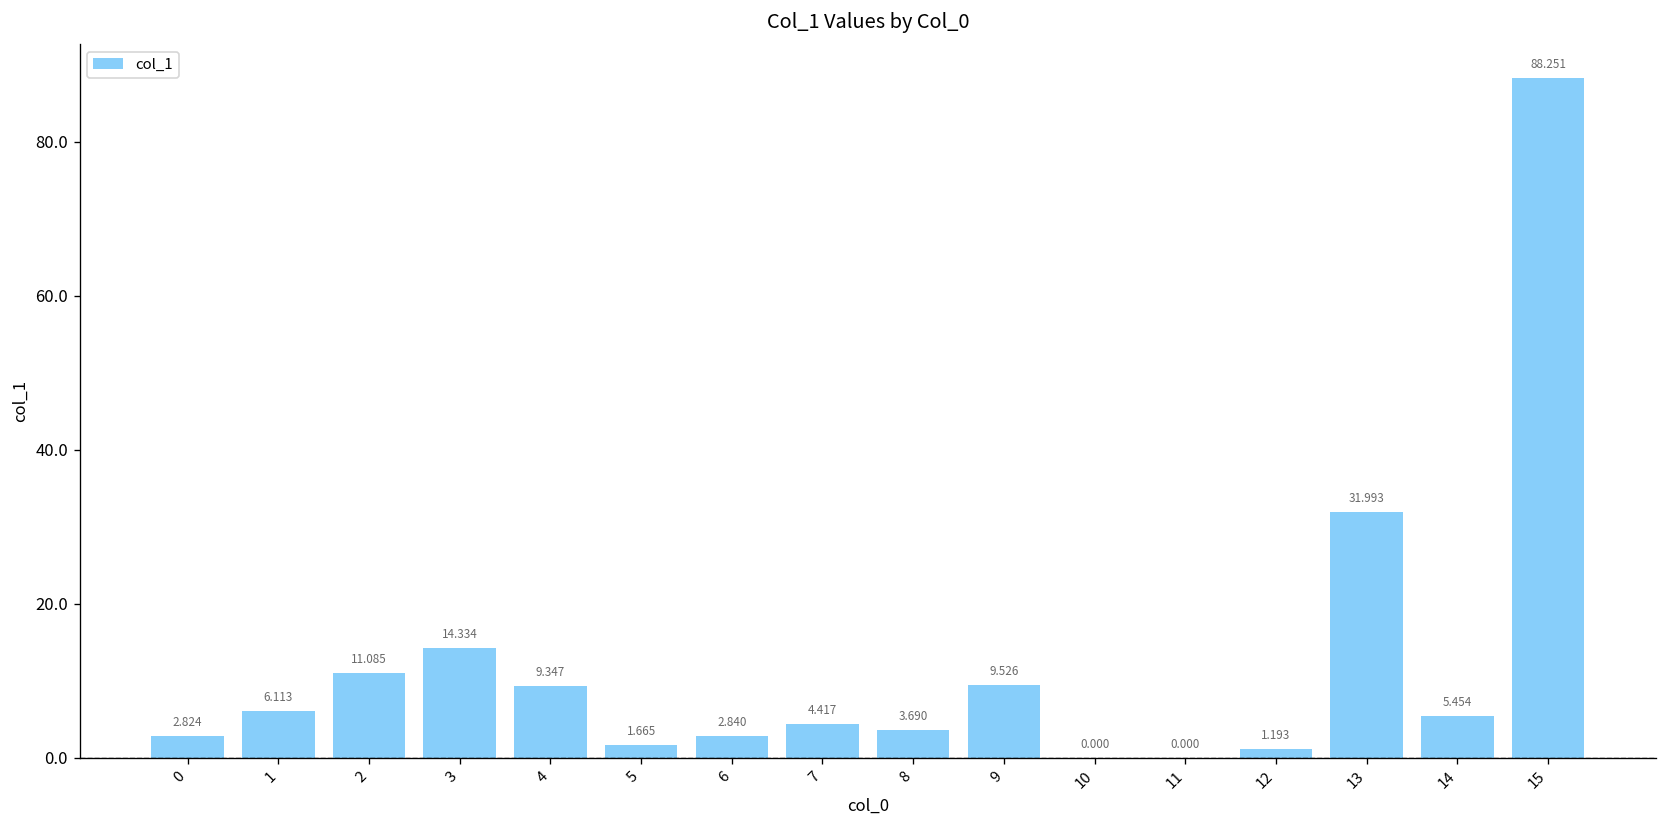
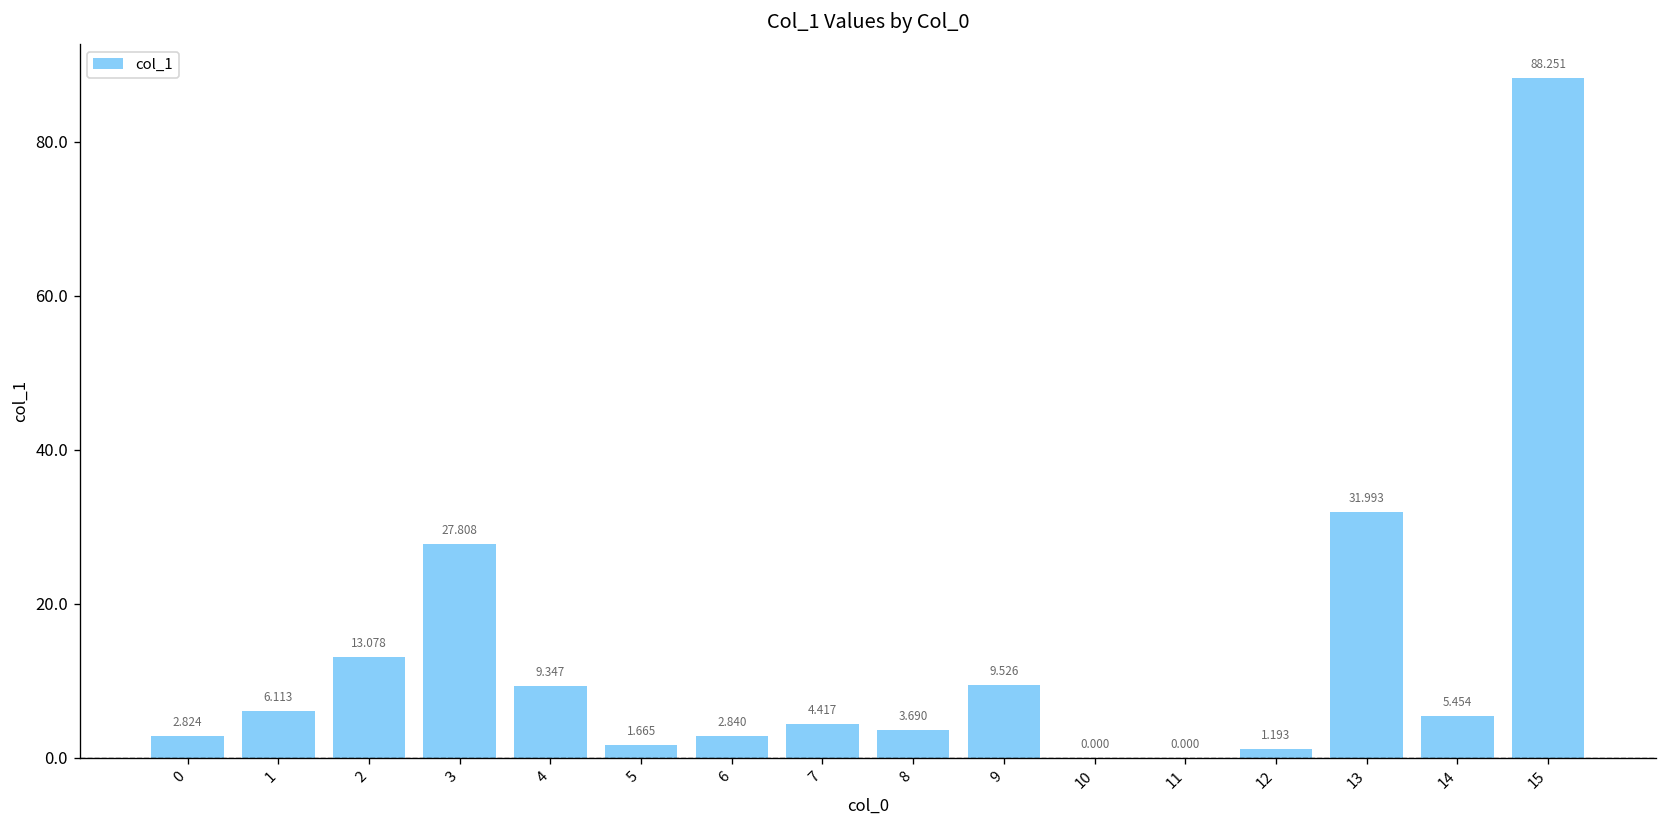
  {
    "0": 2.824,
    "1": 6.113,
-   "2": 11.085,
-   "3": 14.334,
+   "2": 13.078,
+   "3": 27.808,
    "4": 9.347,
    "5": 1.665,
    "6": 2.840,
    "7": 4.417,
    "8": 3.690,
    "9": 9.526,
    "10": 0.000,
    "11": 0.000,
    "12": 1.193,
    "13": 31.993,
    "14": 5.454,
    "15": 88.251
  }
